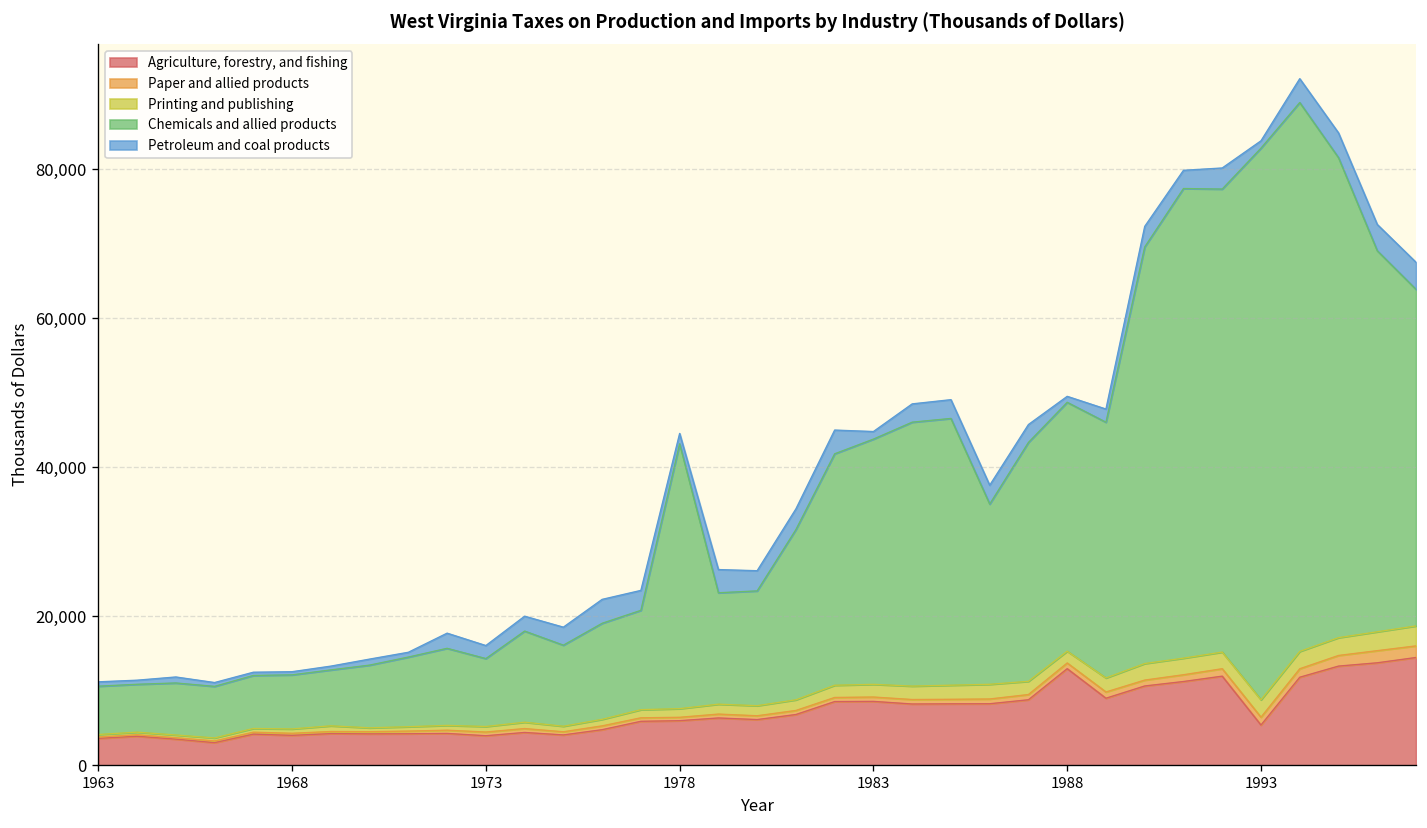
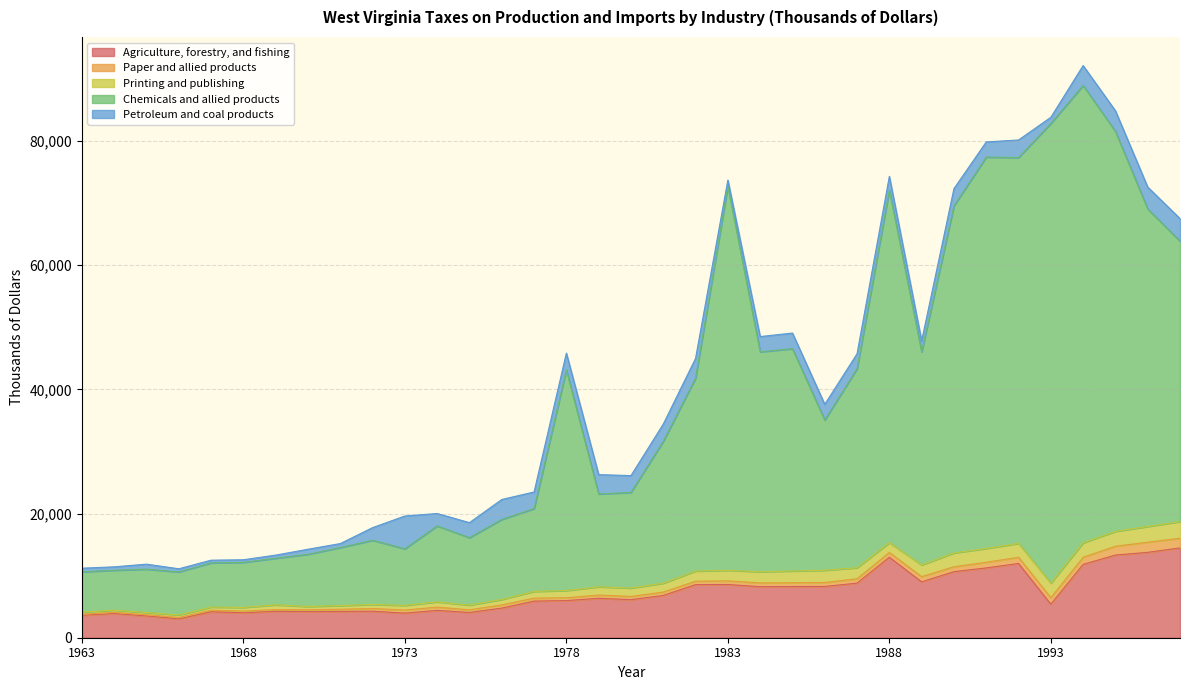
  {
    "Agriculture, forestry, and fishing": {
      "1973": "4,000",
      "1978": "6,000",
      "1983": "9,000",
      "1988": "13,000",
      "1993": "5,000"
    },
    "Chemicals and allied products": {
      "1963": "6,000",
      "1968": "7,000",
      "1973": "9,000",
      "1978": "36,000",
-     "1983": "33,000",
-     "1988": "33,000",
+     "1983": "62,000",
+     "1988": "57,000",
      "1993": "74,000"
    },
    "Petroleum and coal products": {
      "1963": "1,000",
      "1968": "0",
-     "1973": "2,000",
-     "1978": "1,000",
+     "1973": "5,000",
+     "1978": "3,000",
      "1983": "1,000",
-     "1988": "1,000",
+     "1988": "2,000",
      "1993": "1,000"
    }
  }
